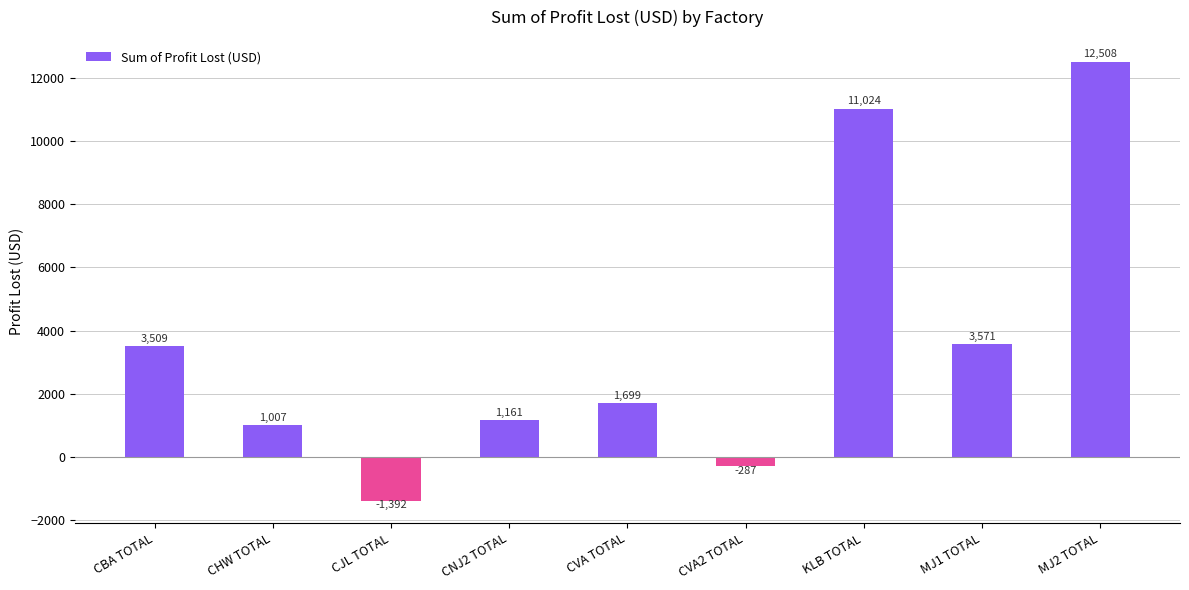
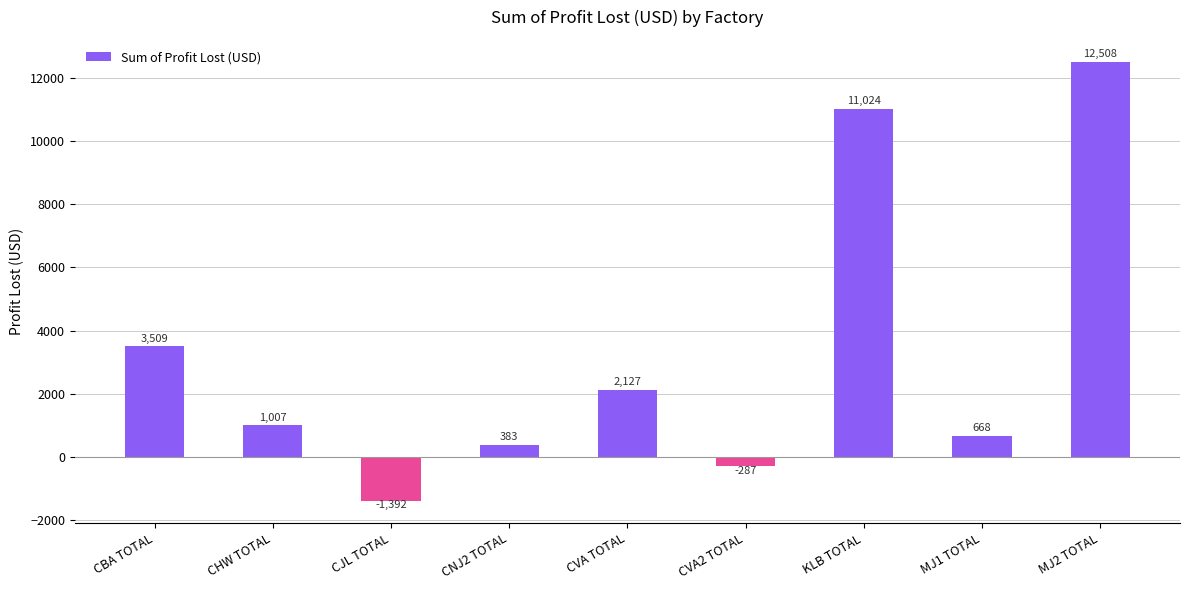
  {
    "CBA TOTAL": "3,509",
    "CHW TOTAL": "1,007",
    "CJL TOTAL": "-1,392",
-   "CNJ2 TOTAL": "1,161",
-   "CVA TOTAL": "1,699",
+   "CNJ2 TOTAL": "383",
+   "CVA TOTAL": "2,127",
    "CVA2 TOTAL": "-287",
    "KLB TOTAL": "11,024",
-   "MJ1 TOTAL": "3,571",
+   "MJ1 TOTAL": "668",
    "MJ2 TOTAL": "12,508"
  }
